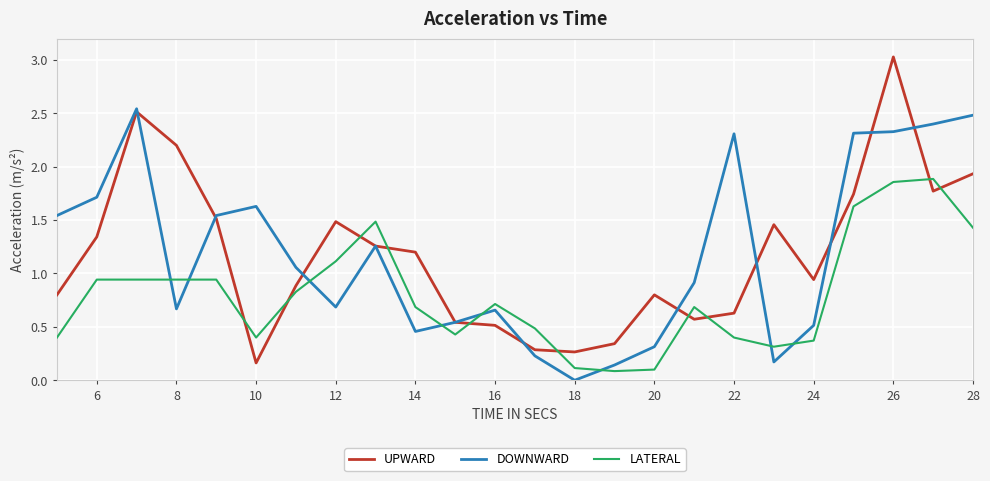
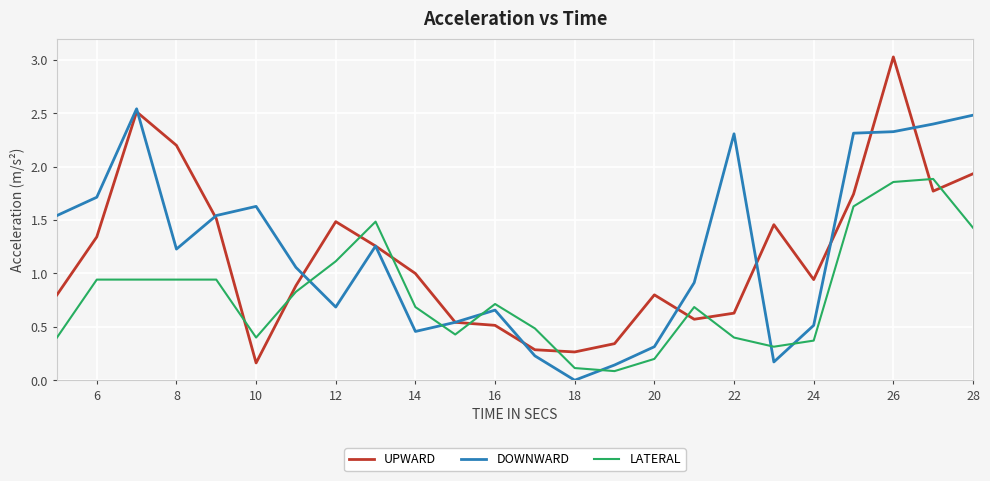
  {
    "UPWARD": {
      "6": 1.34,
      "8": 2.2,
      "10": 0.16,
      "12": 1.5,
-     "14": 1.2,
+     "14": 1.0,
      "16": 0.5,
      "18": 0.27,
      "20": 0.8,
      "22": 0.63,
      "24": 0.94,
      "26": 3.03,
      "28": 1.93
    },
    "DOWNWARD": {
      "6": 1.71,
-     "8": 0.67,
+     "8": 1.23,
      "10": 1.63,
      "12": 0.69,
      "14": 0.46,
      "16": 0.66,
      "18": 0.00,
      "20": 0.31,
      "22": 2.31,
      "24": 0.51,
      "26": 2.33,
      "28": 2.48
    },
    "LATERAL": {
      "6": 0.94,
      "8": 0.94,
      "10": 0.4,
      "12": 1.1,
      "14": 0.7,
      "16": 0.7,
      "18": 0.1,
-     "20": 0.1,
+     "20": 0.2,
      "22": 0.4,
      "24": 0.37,
      "26": 1.86,
      "28": 1.43
    }
  }
